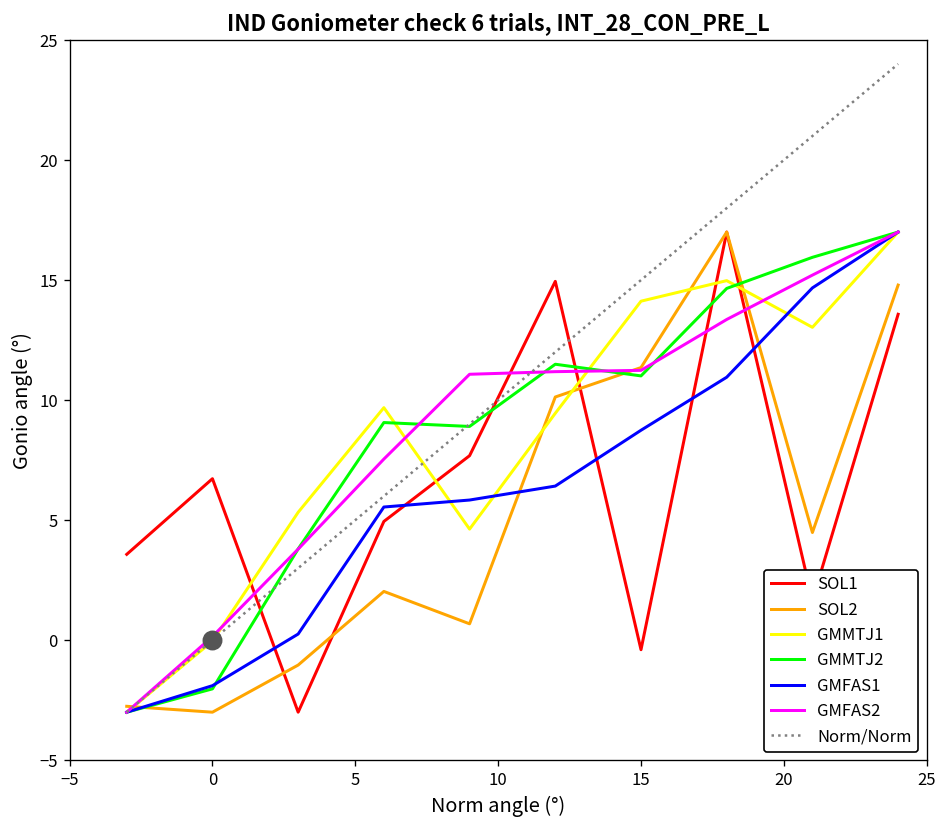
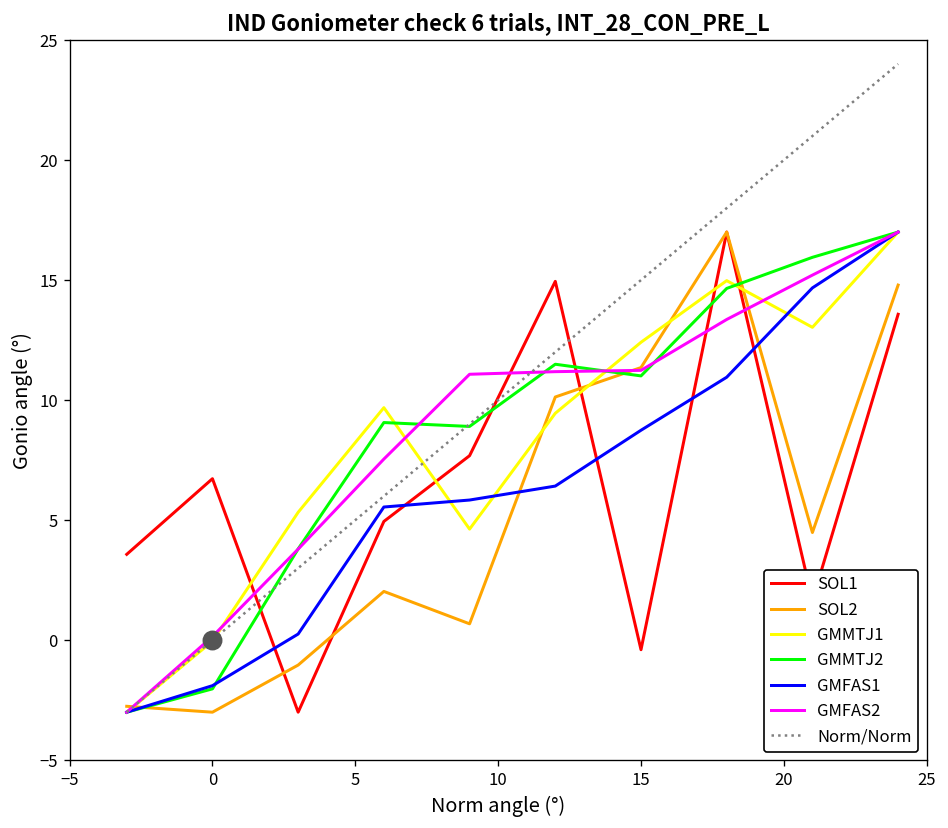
  {
    "SOL1": {
      "0": 6.7,
      "15": -0.4
    },
    "SOL2": {
      "0": -3.0
    },
    "GMMTJ1": {
-     "15": 14.1
+     "15": 12.4
    },
    "GMMTJ2": {
      "0": -2.0,
      "15": 11.0
    },
    "GMFAS1": {
      "0": -1.9,
      "15": 8.7
    },
    "GMFAS2": {
      "0": 0.2
    },
    "Norm/Norm": {
      "15": 15.0
    }
  }
